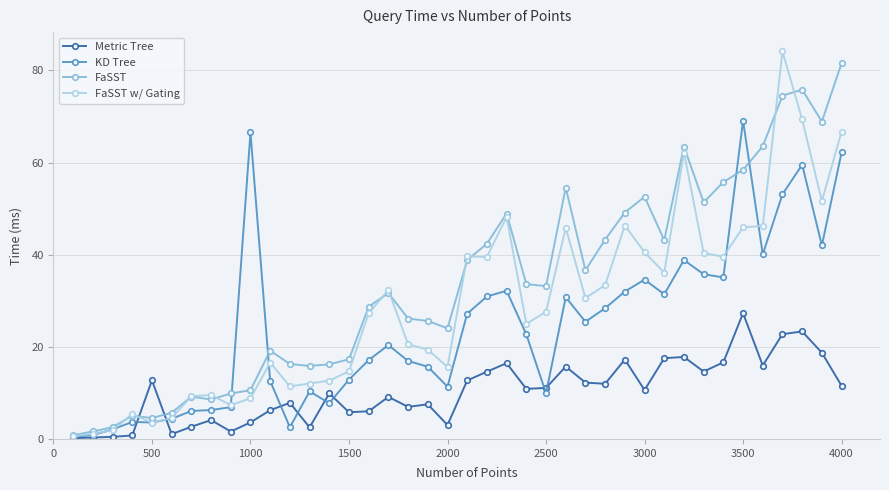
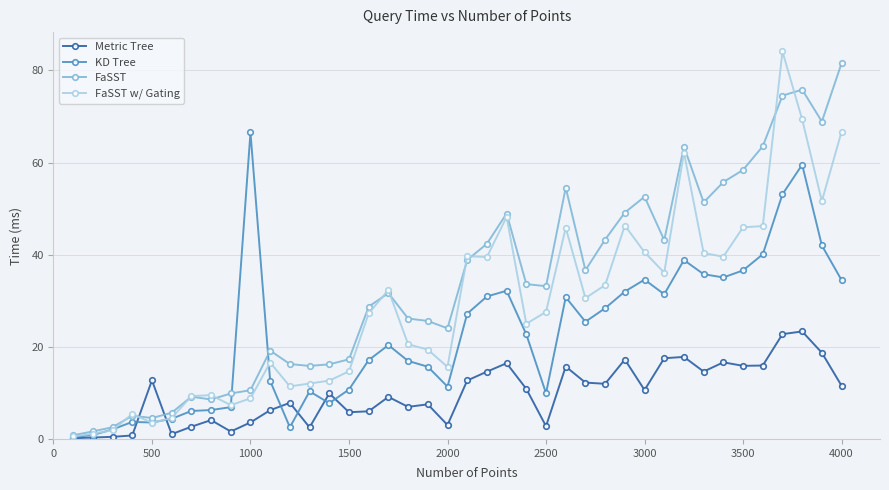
  {
    "Metric Tree": {
      "500": 13,
      "1000": 4,
      "1500": 6,
      "2000": 3,
-     "2500": 11,
+     "2500": 3,
      "3000": 11,
-     "3500": 27,
+     "3500": 16,
      "4000": 12
    },
    "KD Tree": {
      "1000": 67,
-     "1500": 13,
+     "1500": 11,
      "2000": 11,
      "2500": 10,
      "3000": 35,
-     "3500": 69,
-     "4000": 62
+     "3500": 37,
+     "4000": 34
    }
  }
